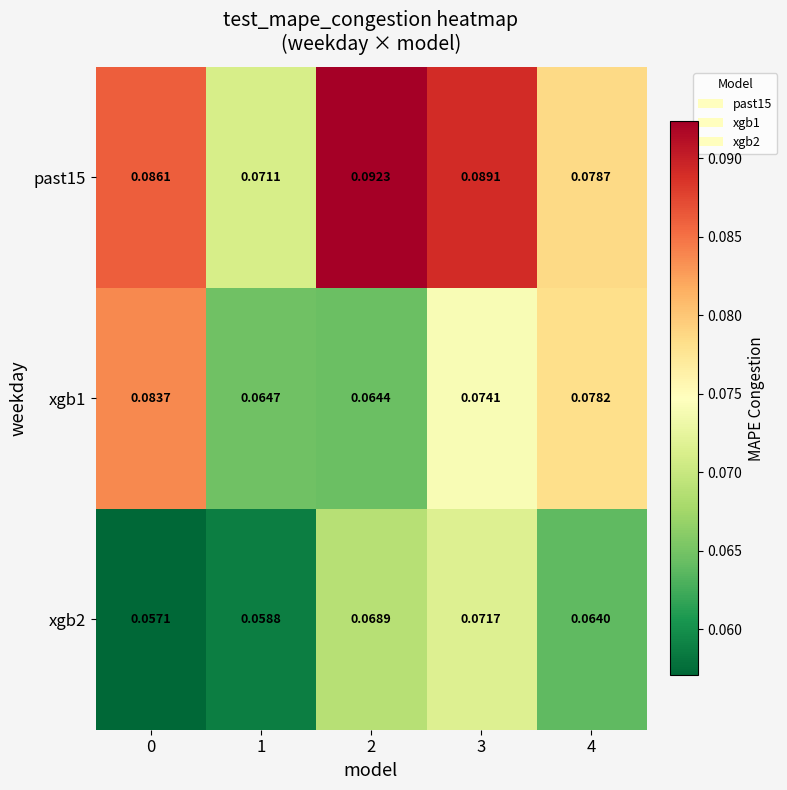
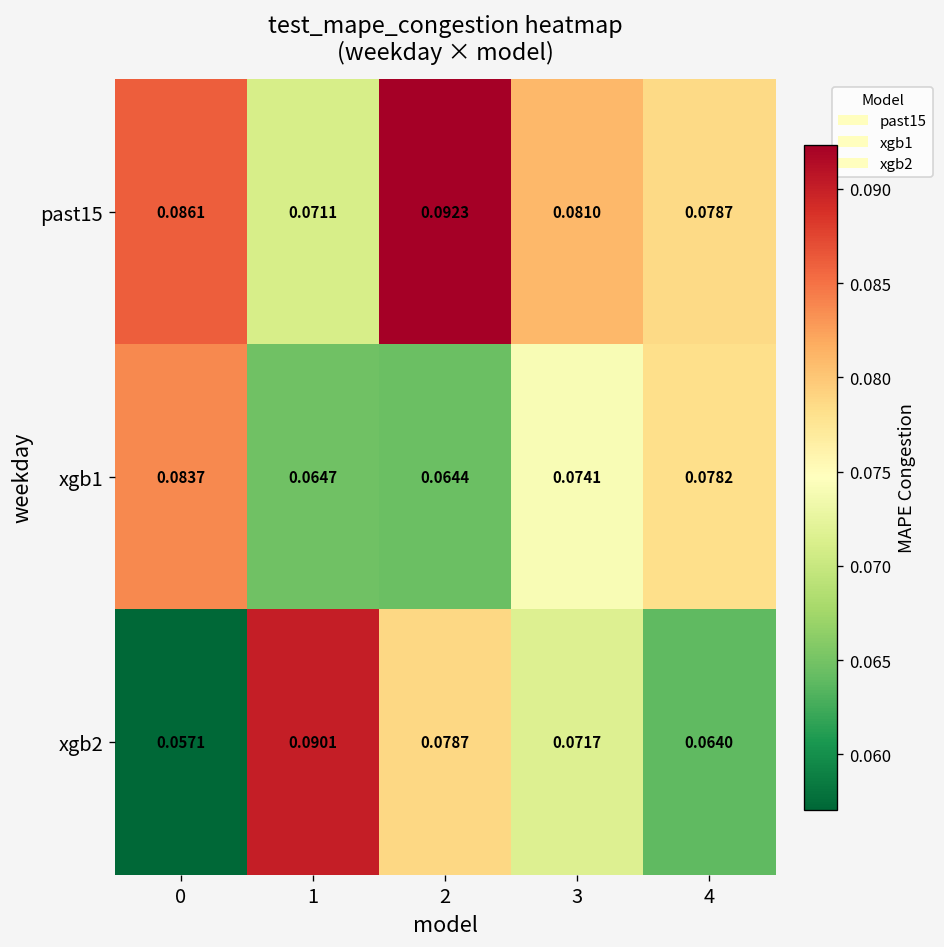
  {
    "past15": {
      "0": 0.0861,
      "1": 0.0711,
      "2": 0.0923,
-     "3": 0.0891,
+     "3": 0.0810,
      "4": 0.0787
    },
    "xgb1": {
      "0": 0.0837,
      "1": 0.0647,
      "2": 0.0644,
      "3": 0.0741,
      "4": 0.0782
    },
    "xgb2": {
      "0": 0.0571,
-     "1": 0.0588,
-     "2": 0.0689,
+     "1": 0.0901,
+     "2": 0.0787,
      "3": 0.0717,
      "4": 0.0640
    }
  }
